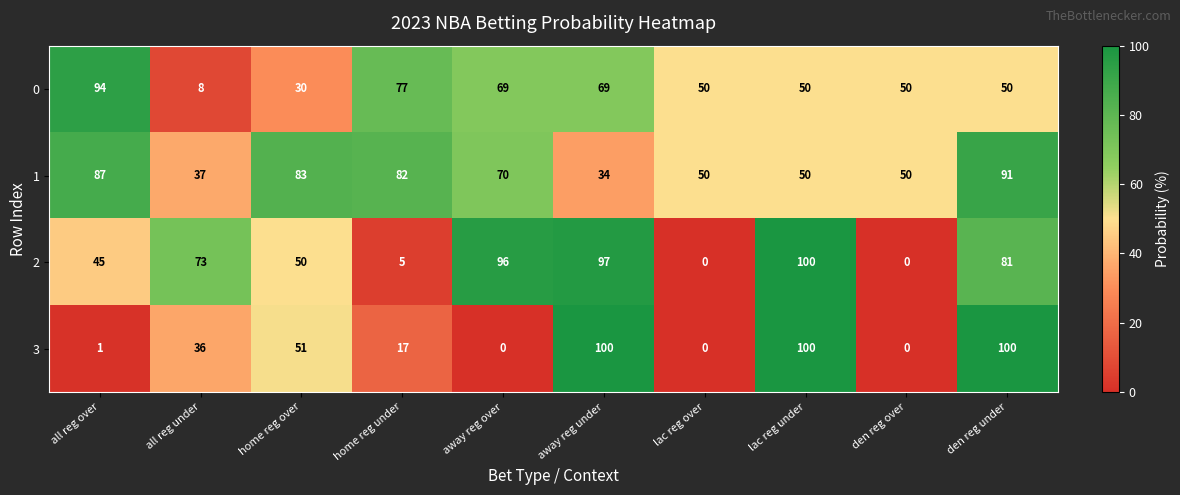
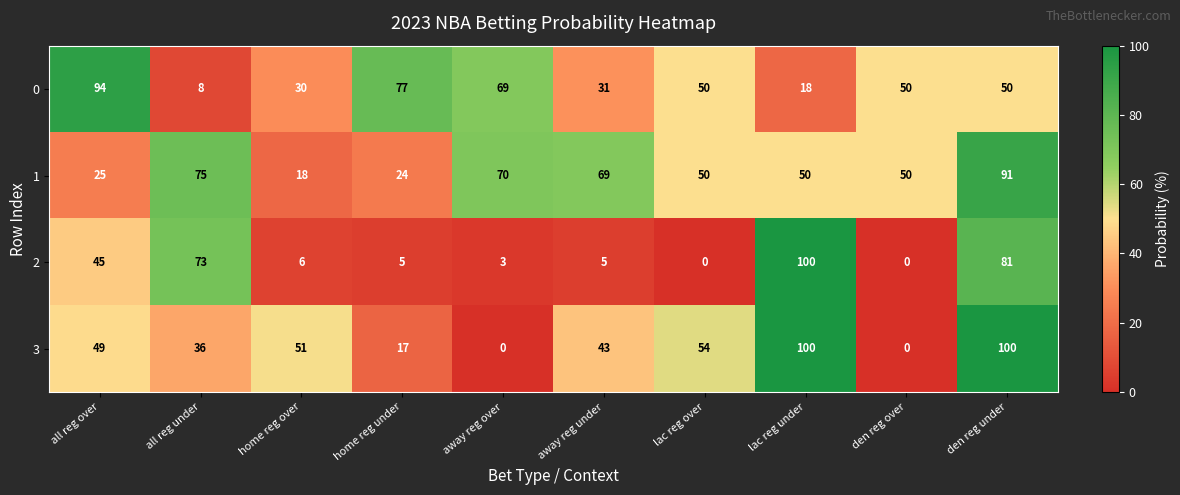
  {
    "0": {
      "all reg over": 94,
      "all reg under": 8,
      "home reg over": 30,
      "home reg under": 77,
      "away reg over": 69,
-     "away reg under": 69,
+     "away reg under": 31,
      "lac reg over": 50,
-     "lac reg under": 50,
+     "lac reg under": 18,
      "den reg over": 50,
      "den reg under": 50
    },
    "1": {
-     "all reg over": 87,
-     "all reg under": 37,
-     "home reg over": 83,
-     "home reg under": 82,
+     "all reg over": 25,
+     "all reg under": 75,
+     "home reg over": 18,
+     "home reg under": 24,
      "away reg over": 70,
-     "away reg under": 34,
+     "away reg under": 69,
      "lac reg over": 50,
      "lac reg under": 50,
      "den reg over": 50,
      "den reg under": 91
    },
    "2": {
      "all reg over": 45,
      "all reg under": 73,
-     "home reg over": 50,
+     "home reg over": 6,
      "home reg under": 5,
-     "away reg over": 96,
-     "away reg under": 97,
+     "away reg over": 3,
+     "away reg under": 5,
      "lac reg over": 0,
      "lac reg under": 100,
      "den reg over": 0,
      "den reg under": 81
    },
    "3": {
-     "all reg over": 1,
+     "all reg over": 49,
      "all reg under": 36,
      "home reg over": 51,
      "home reg under": 17,
      "away reg over": 0,
-     "away reg under": 100,
-     "lac reg over": 0,
+     "away reg under": 43,
+     "lac reg over": 54,
      "lac reg under": 100,
      "den reg over": 0,
      "den reg under": 100
    }
  }
